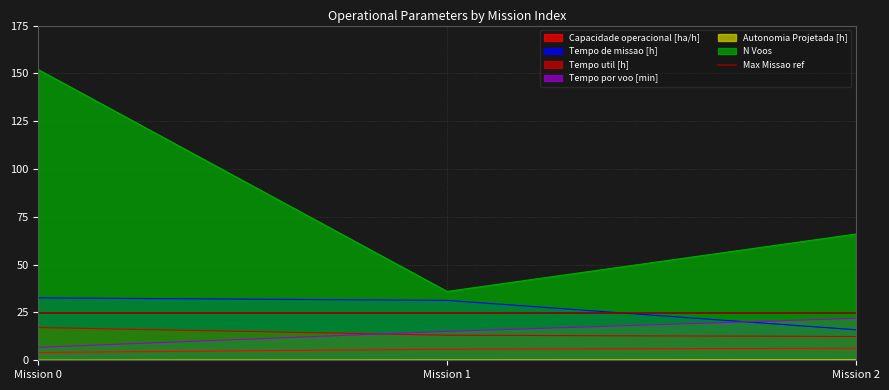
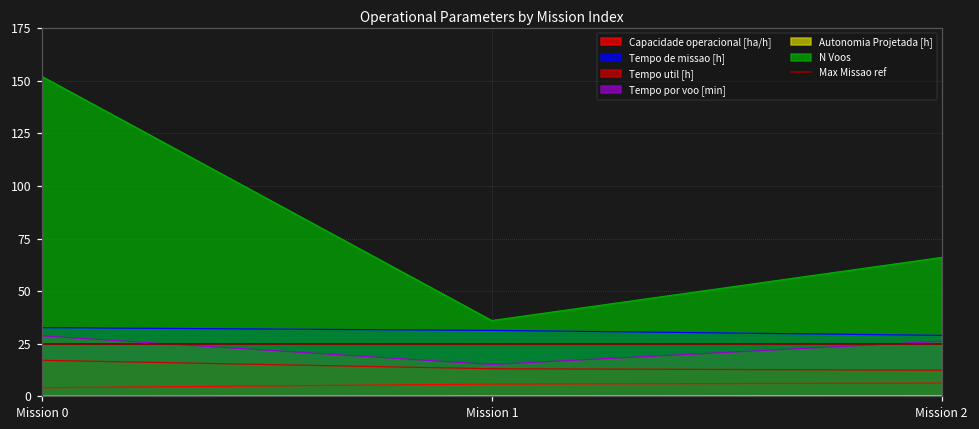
  {
    "Tempo de missao [h]": {
      "Mission 0": 33,
      "Mission 1": 31,
-     "Mission 2": 16
+     "Mission 2": 29
    },
    "Tempo por voo [min]": {
-     "Mission 0": 7,
+     "Mission 0": 29,
      "Mission 1": 15,
-     "Mission 2": 22
+     "Mission 2": 26
    },
    "Autonomia Projetada [h]": {
      "Mission 0": 0,
      "Mission 1": 0,
      "Mission 2": 0
    },
    "N Voos": {
      "Mission 0": 152,
      "Mission 1": 36,
      "Mission 2": 66
    }
  }
